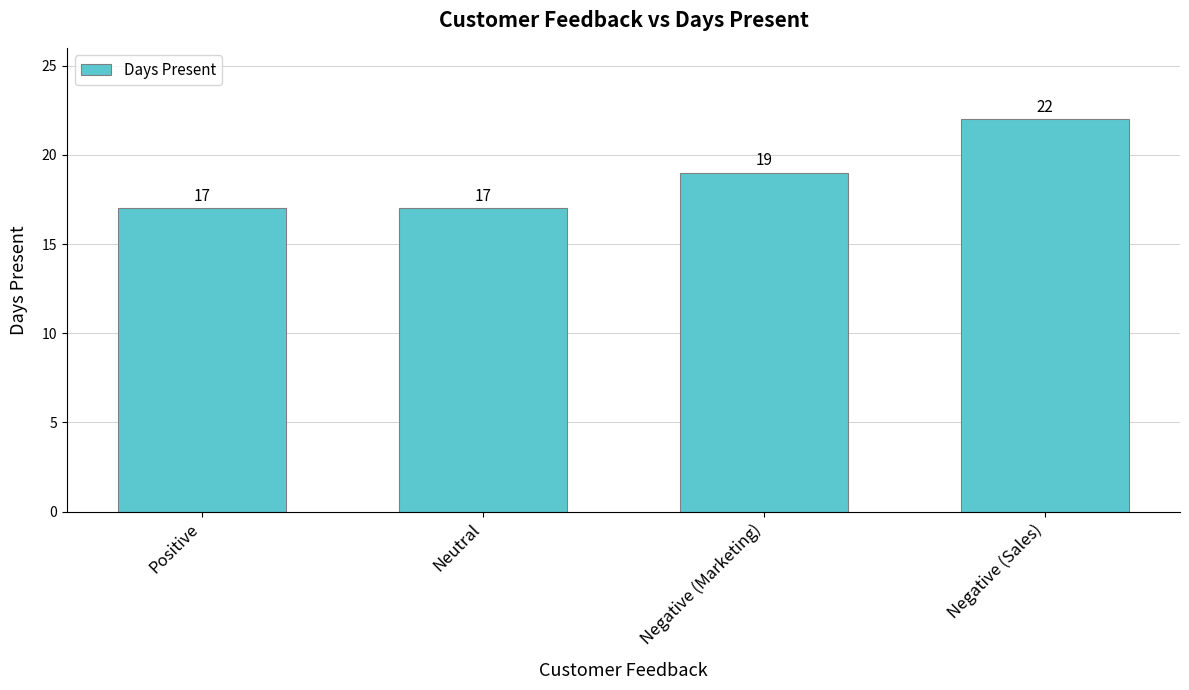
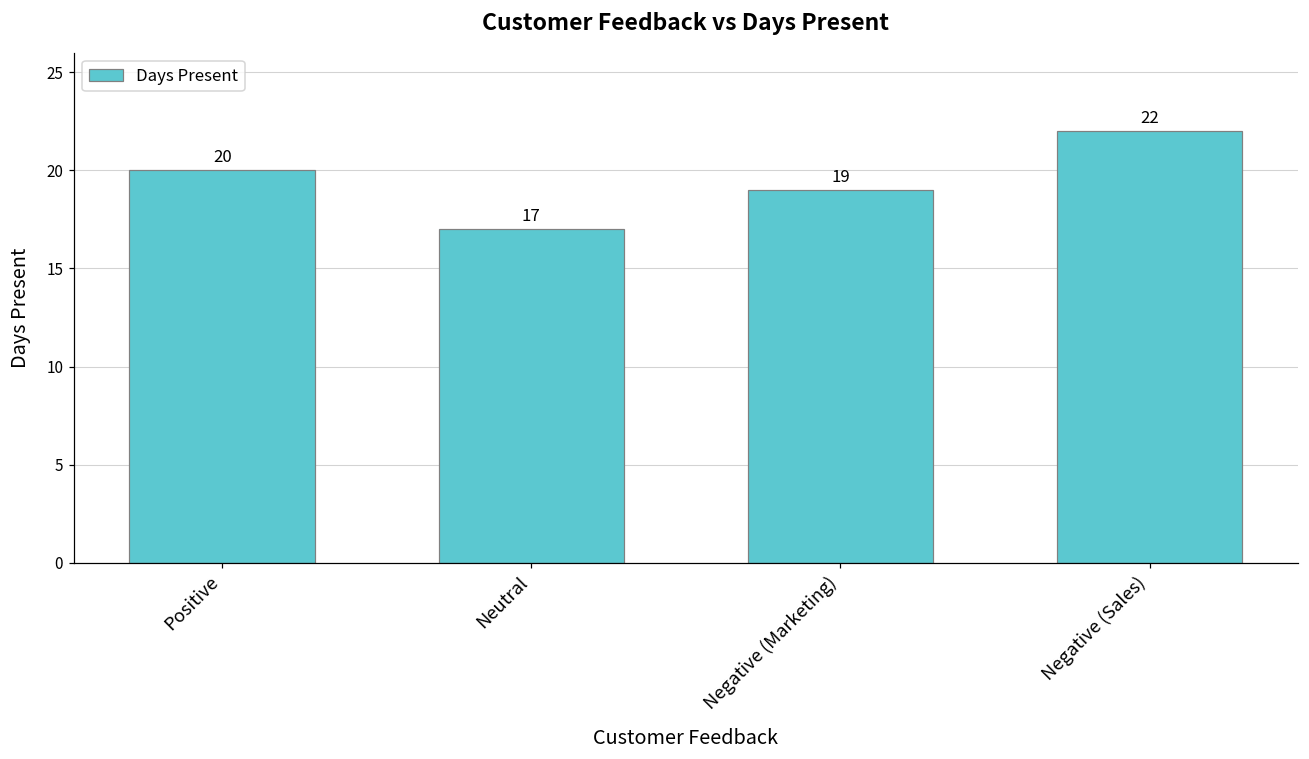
  {
-   "Positive": 17,
+   "Positive": 20,
    "Neutral": 17,
    "Negative (Marketing)": 19,
    "Negative (Sales)": 22
  }
